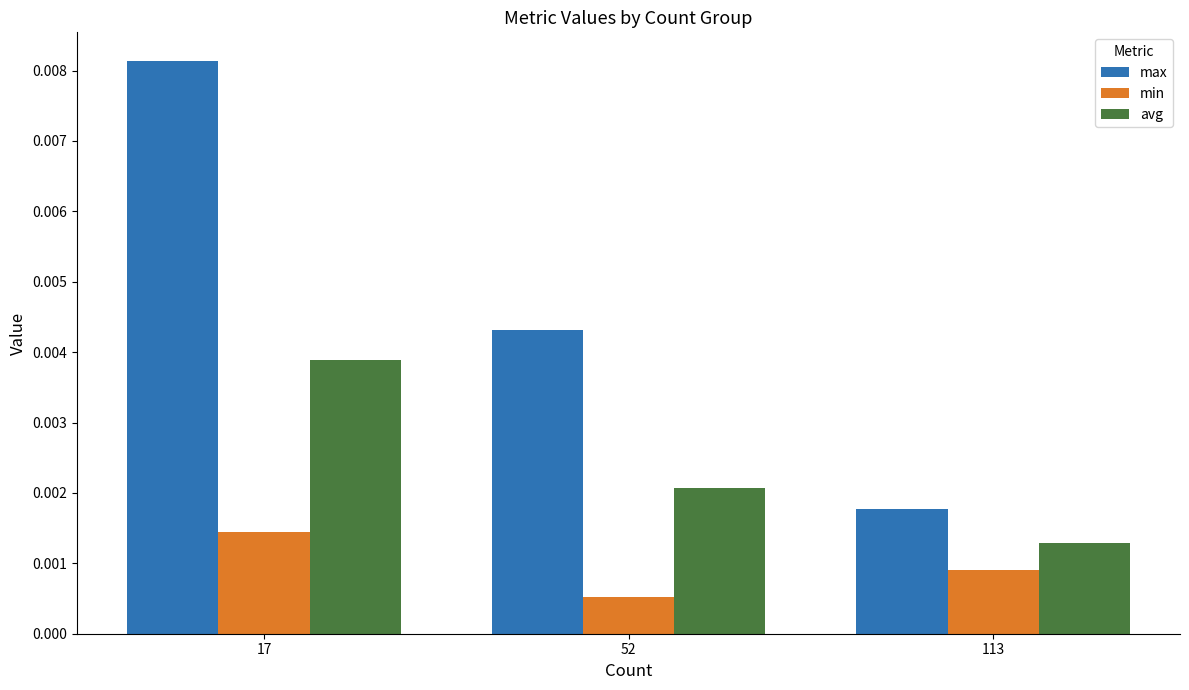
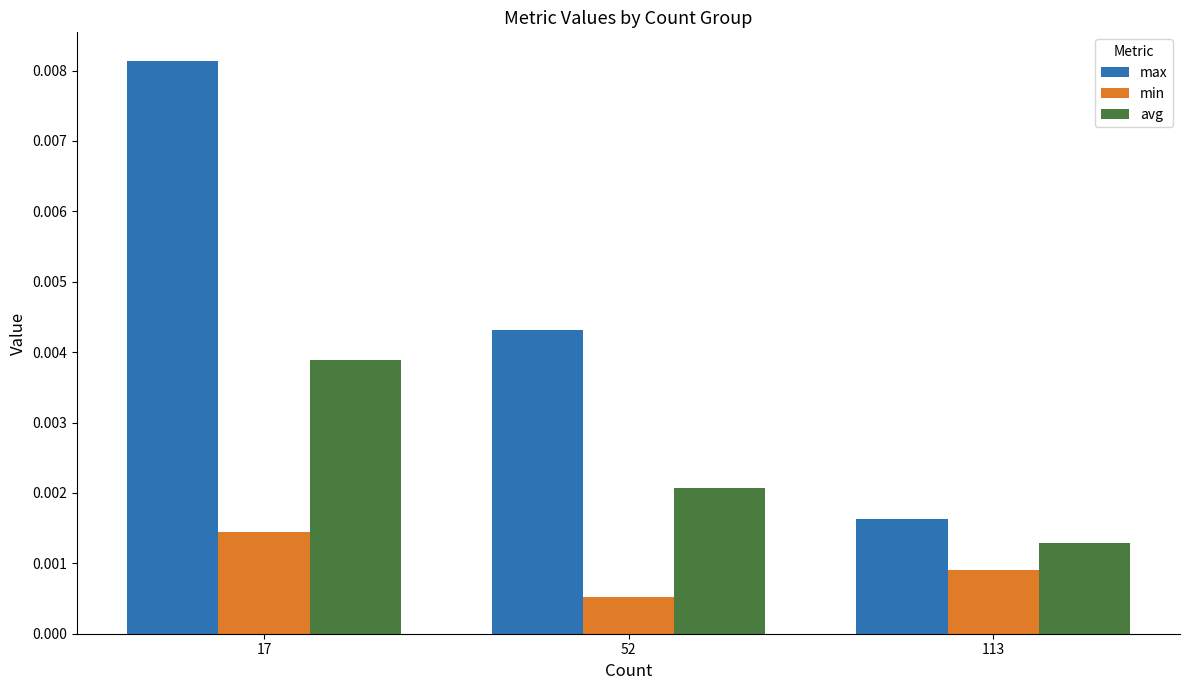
  {
    "max": {
      "17": 0.0081,
      "52": 0.0043,
-     "113": 0.0018
+     "113": 0.0016
    },
    "min": {
      "17": 0.0015,
      "52": 0.0005,
      "113": 0.0009
    },
    "avg": {
      "17": 0.0039,
      "52": 0.0021,
      "113": 0.0013
    }
  }
